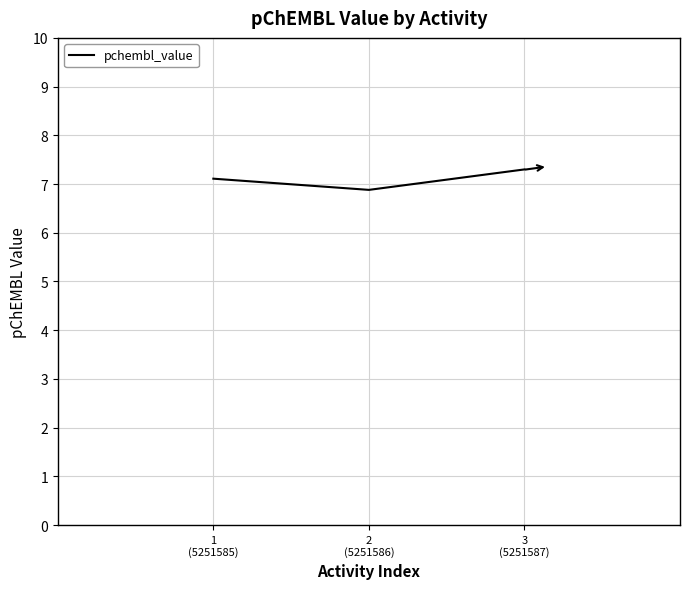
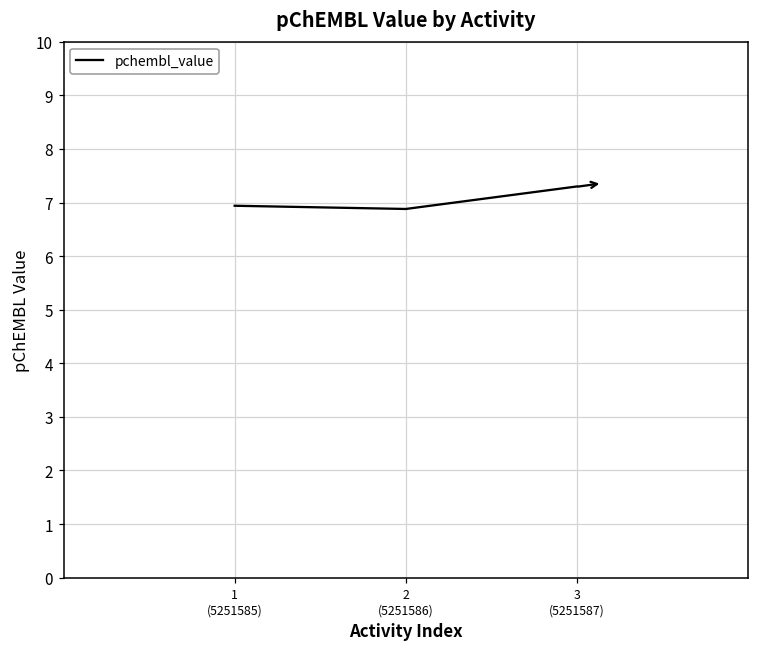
  {
-   "1 (5251585)": 7.1,
+   "1 (5251585)": 6.9,
    "2 (5251586)": 6.9,
    "3 (5251587)": 7.3
  }
